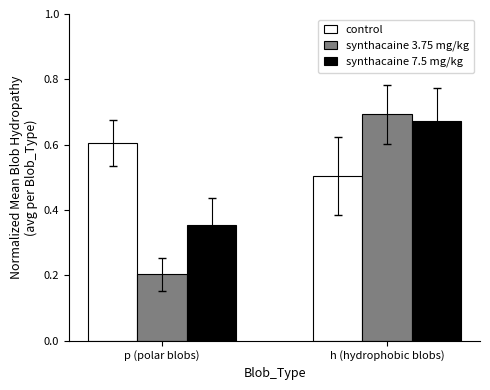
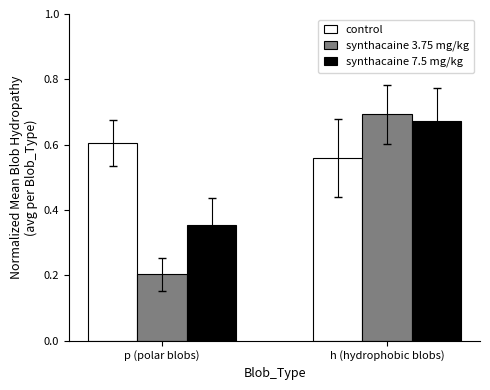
  {
    "control": {
      "p (polar blobs)": 0.61,
-     "h (hydrophobic blobs)": 0.51
+     "h (hydrophobic blobs)": 0.56
    },
    "synthacaine 3.75 mg/kg": {
      "p (polar blobs)": 0.20,
      "h (hydrophobic blobs)": 0.69
    }
  }
